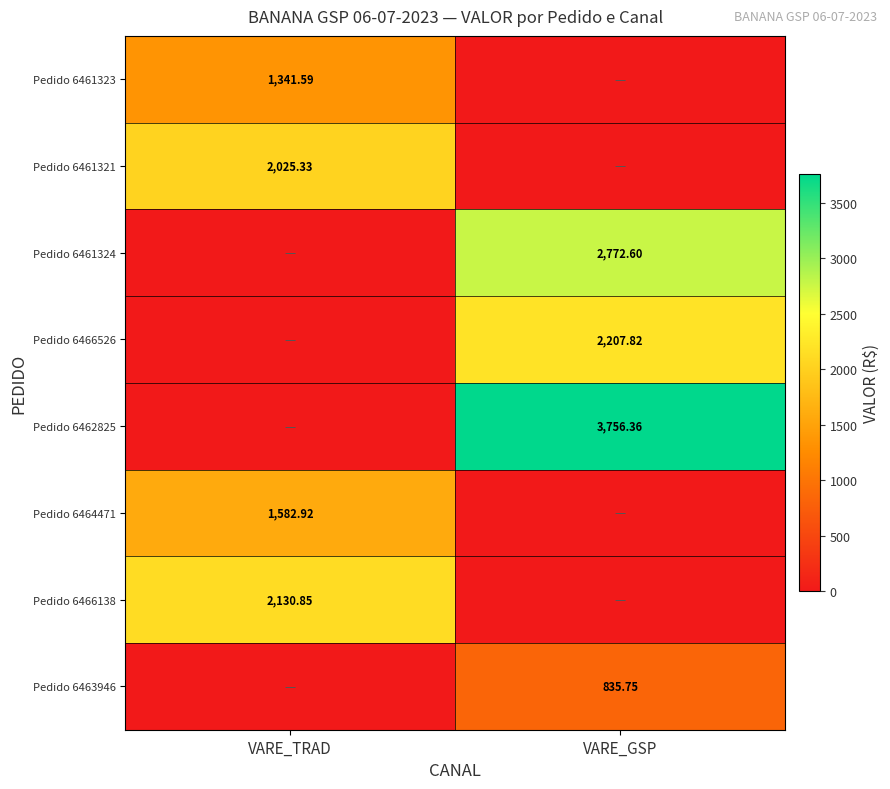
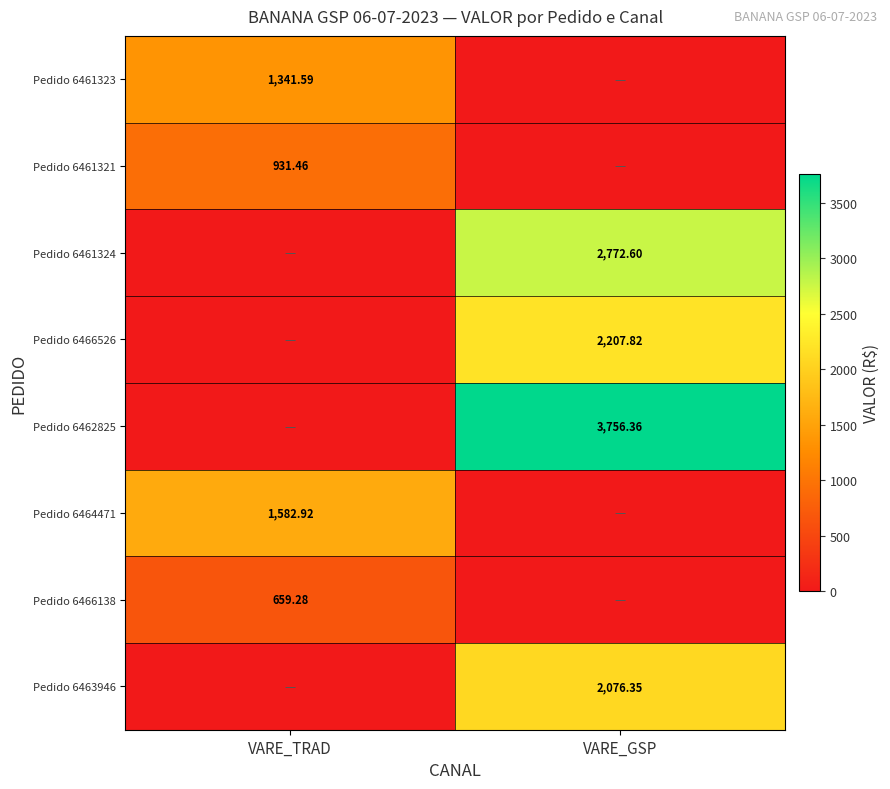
  {
    "Pedido 6461323": {
      "VARE_TRAD": "1,341.59"
    },
    "Pedido 6461321": {
-     "VARE_TRAD": "2,025.33"
+     "VARE_TRAD": "931.46"
    },
    "Pedido 6461324": {
      "VARE_GSP": "2,772.60"
    },
    "Pedido 6466526": {
      "VARE_GSP": "2,207.82"
    },
    "Pedido 6462825": {
      "VARE_GSP": "3,756.36"
    },
    "Pedido 6464471": {
      "VARE_TRAD": "1,582.92"
    },
    "Pedido 6466138": {
-     "VARE_TRAD": "2,130.85"
+     "VARE_TRAD": "659.28"
    },
    "Pedido 6463946": {
-     "VARE_GSP": "835.75"
+     "VARE_GSP": "2,076.35"
    }
  }
